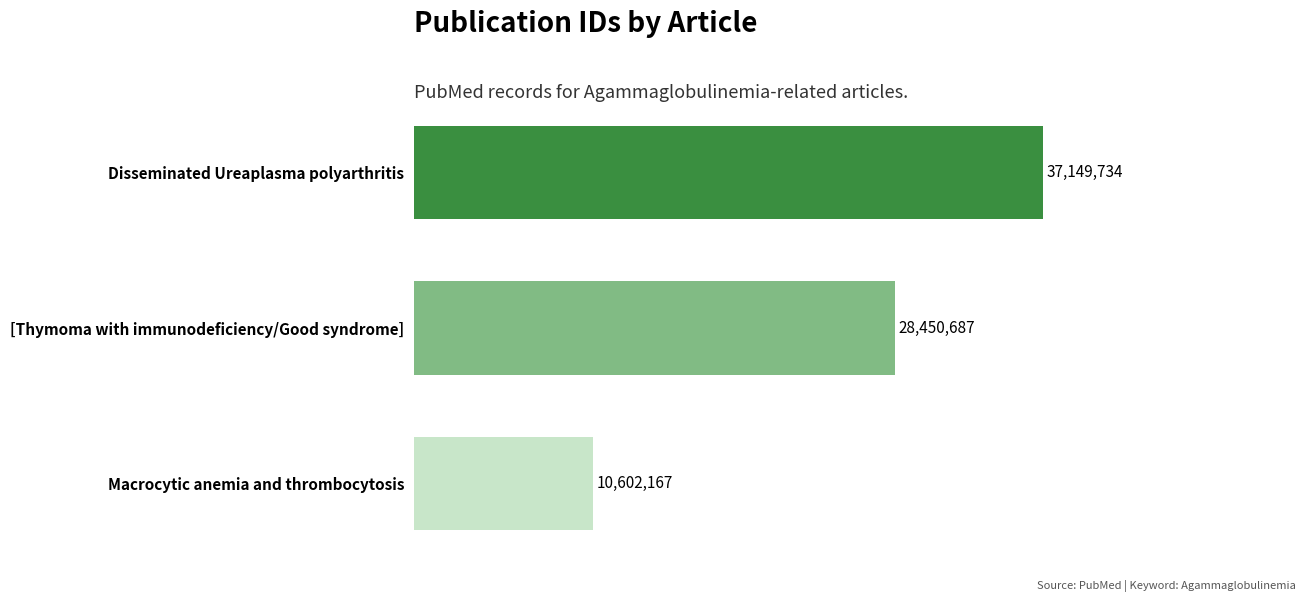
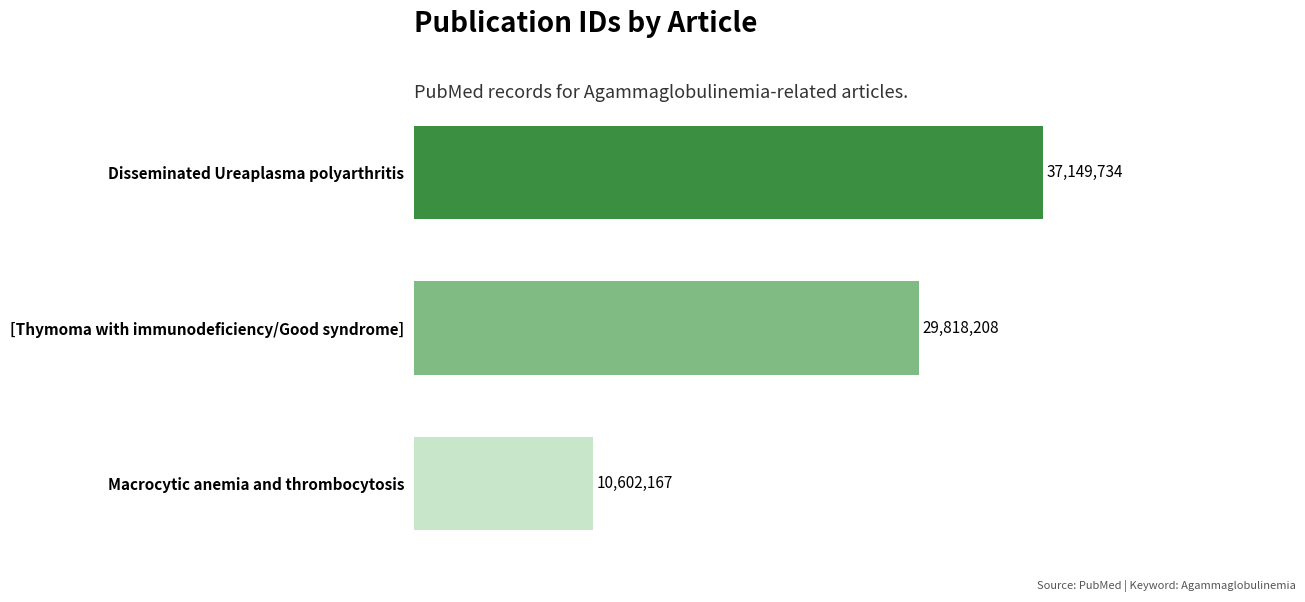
  {
    "Disseminated Ureaplasma polyarthritis": "37,149,734",
-   "[Thymoma with immunodeficiency/Good syndrome]": "28,450,687",
+   "[Thymoma with immunodeficiency/Good syndrome]": "29,818,208",
    "Macrocytic anemia and thrombocytosis": "10,602,167"
  }
